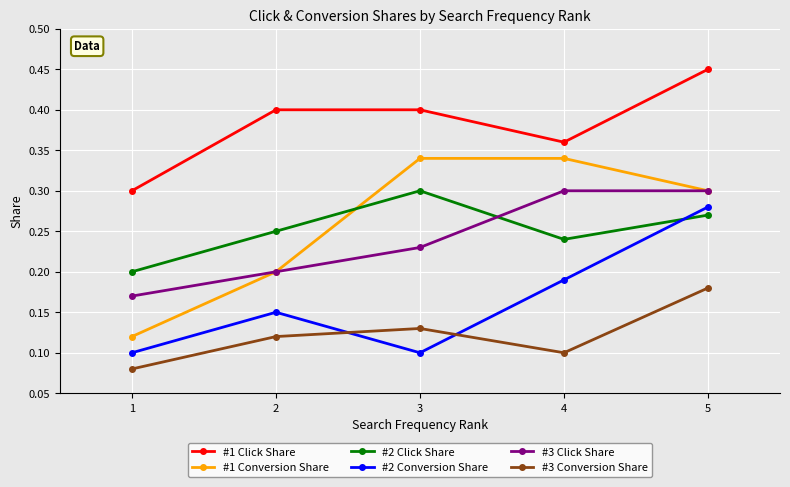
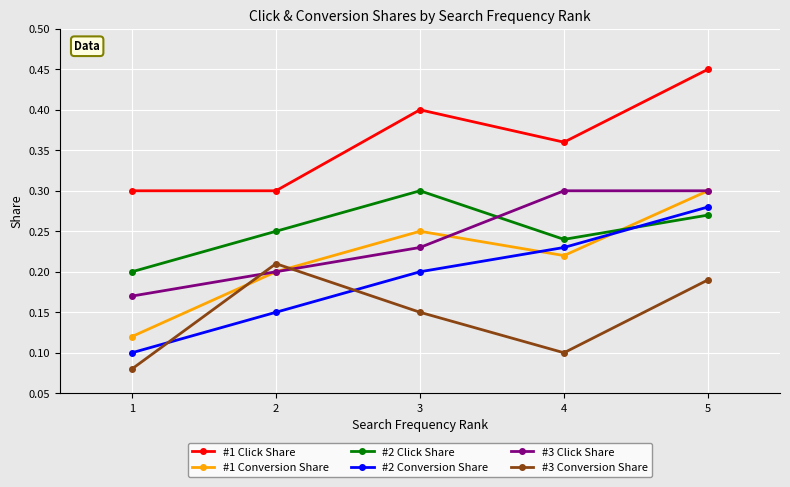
  {
    "#1 Click Share": {
      "1": 0.3,
-     "2": 0.4,
+     "2": 0.3,
      "3": 0.4,
      "4": 0.36,
      "5": 0.45
    },
    "#1 Conversion Share": {
      "1": 0.12,
-     "3": 0.34,
-     "4": 0.34
+     "3": 0.25,
+     "4": 0.22
    },
    "#2 Click Share": {
      "1": 0.20,
      "2": 0.25,
      "3": 0.30,
      "4": 0.24,
      "5": 0.27
    },
    "#2 Conversion Share": {
      "1": 0.10,
      "2": 0.15,
-     "3": 0.1,
-     "4": 0.19,
+     "3": 0.2,
+     "4": 0.23,
      "5": 0.28
    },
    "#3 Click Share": {
      "1": 0.17,
      "3": 0.23,
      "4": 0.30
    },
    "#3 Conversion Share": {
      "1": 0.08,
-     "2": 0.12,
-     "3": 0.13,
+     "2": 0.21,
+     "3": 0.15,
      "4": 0.10,
-     "5": 0.18
+     "5": 0.19
    }
  }
